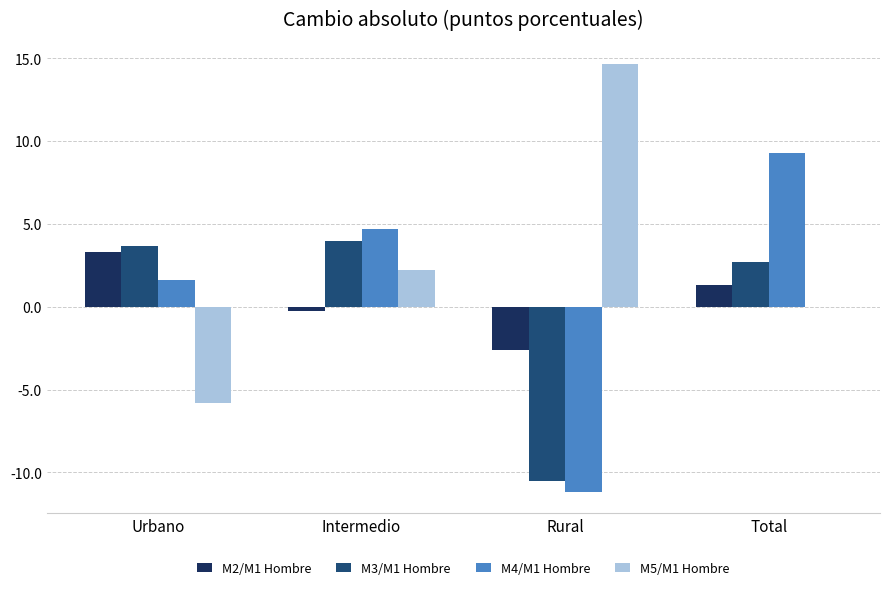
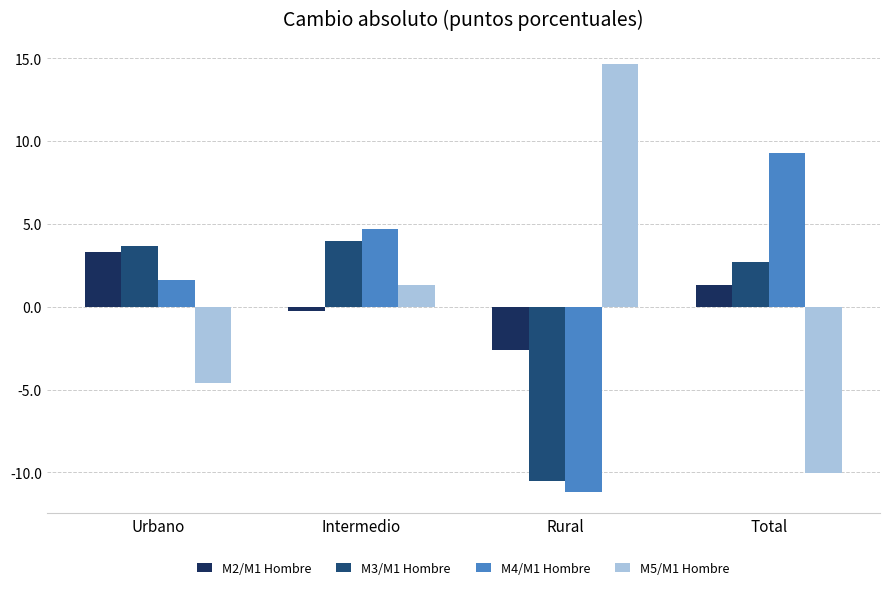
  {
    "M4/M1 Hombre": {
      "Urbano": 1.6,
      "Intermedio": 4.7,
      "Rural": -11.2,
      "Total": 9.3
    },
    "M5/M1 Hombre": {
-     "Urbano": -5.8,
-     "Intermedio": 2.2,
+     "Urbano": -4.6,
+     "Intermedio": 1.3,
      "Rural": 14.7,
-     "Total": 0.0
+     "Total": -10.0
    }
  }
